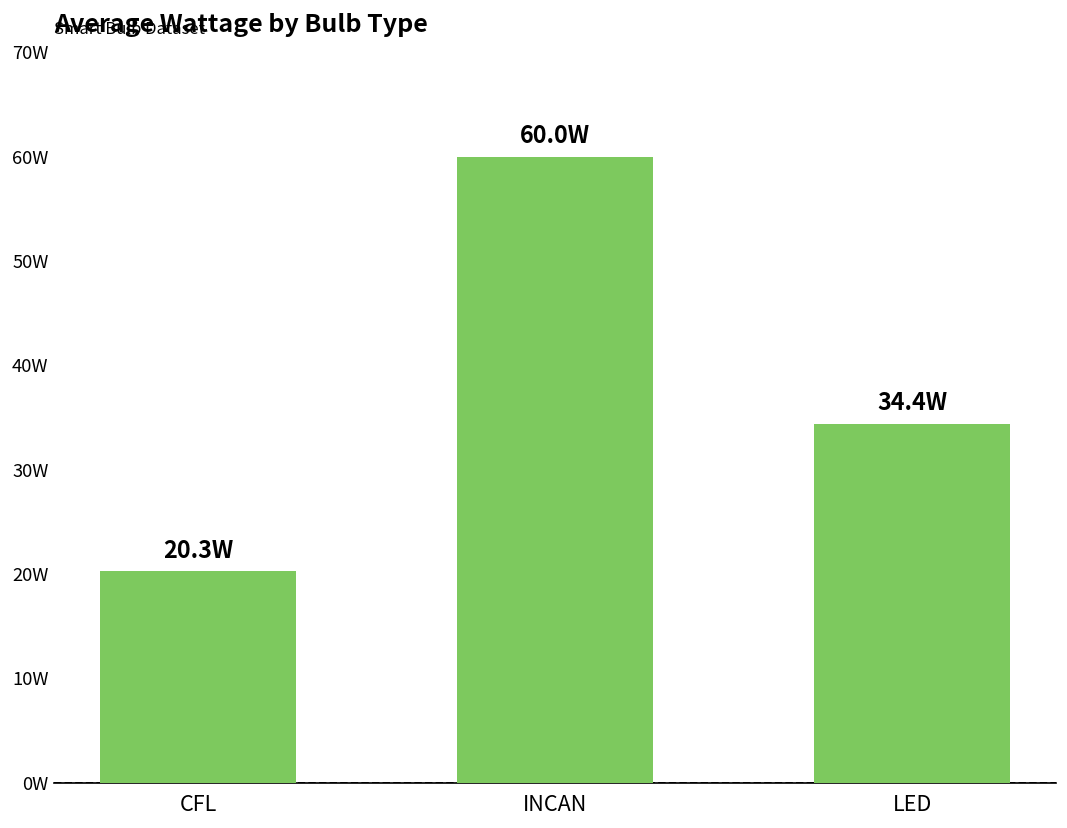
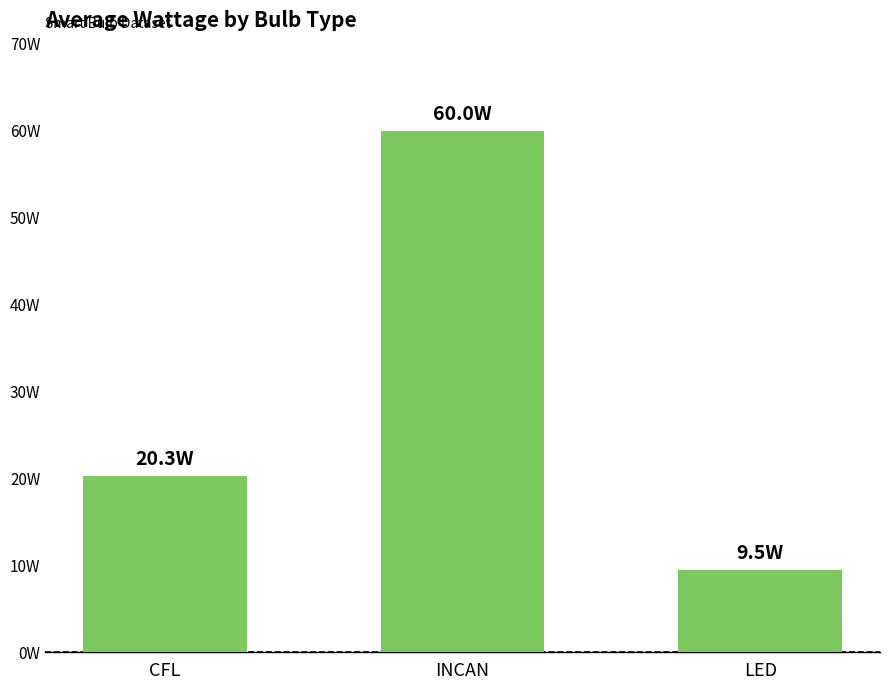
  {
    "CFL": "20.3W",
    "INCAN": "60.0W",
-   "LED": "34.4W"
+   "LED": "9.5W"
  }
